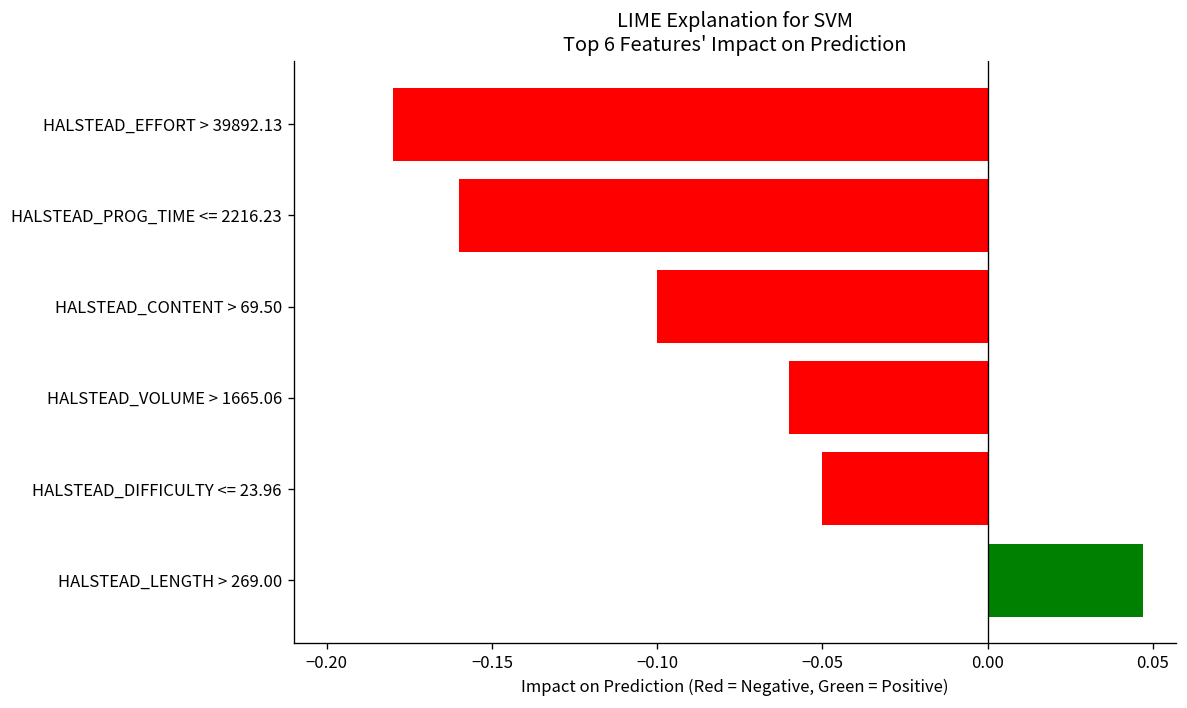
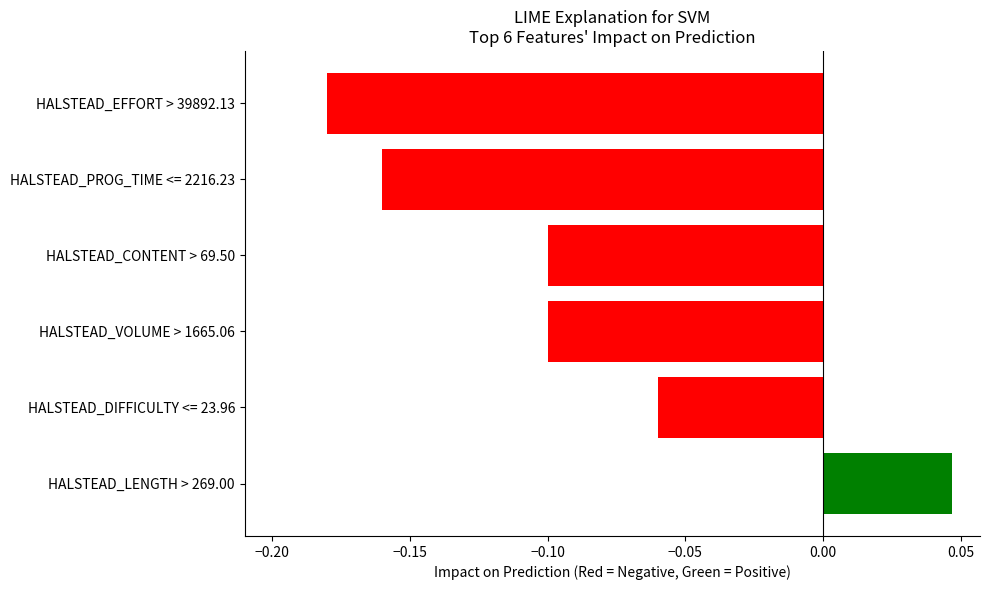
  {
    "HALSTEAD_EFFORT > 39892.13": -0.18,
    "HALSTEAD_PROG_TIME <= 2216.23": -0.16,
    "HALSTEAD_CONTENT > 69.50": -0.10,
-   "HALSTEAD_VOLUME > 1665.06": -0.06,
-   "HALSTEAD_DIFFICULTY <= 23.96": -0.05,
+   "HALSTEAD_VOLUME > 1665.06": -0.10,
+   "HALSTEAD_DIFFICULTY <= 23.96": -0.06,
    "HALSTEAD_LENGTH > 269.00": 0.047
  }
